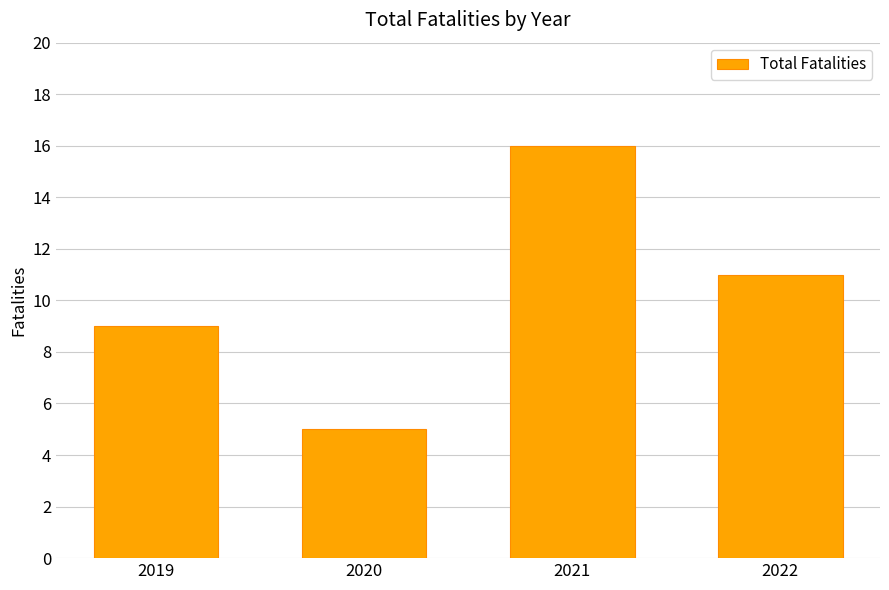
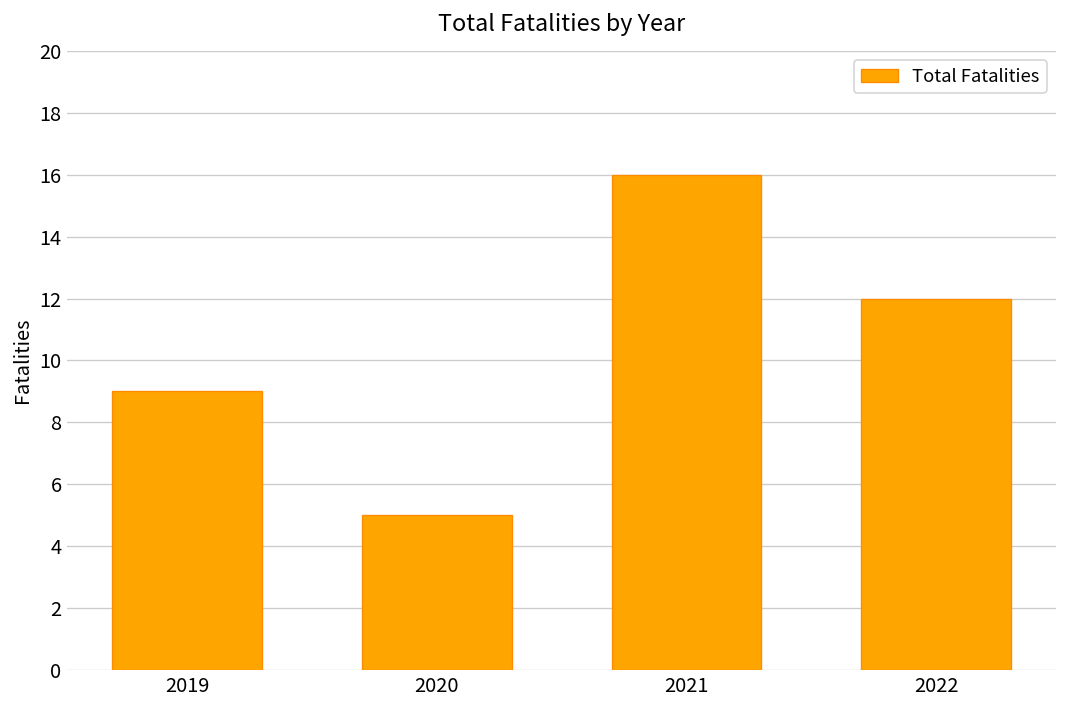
  {
    "2019": 9,
    "2020": 5,
    "2021": 16,
-   "2022": 11
+   "2022": 12
  }
